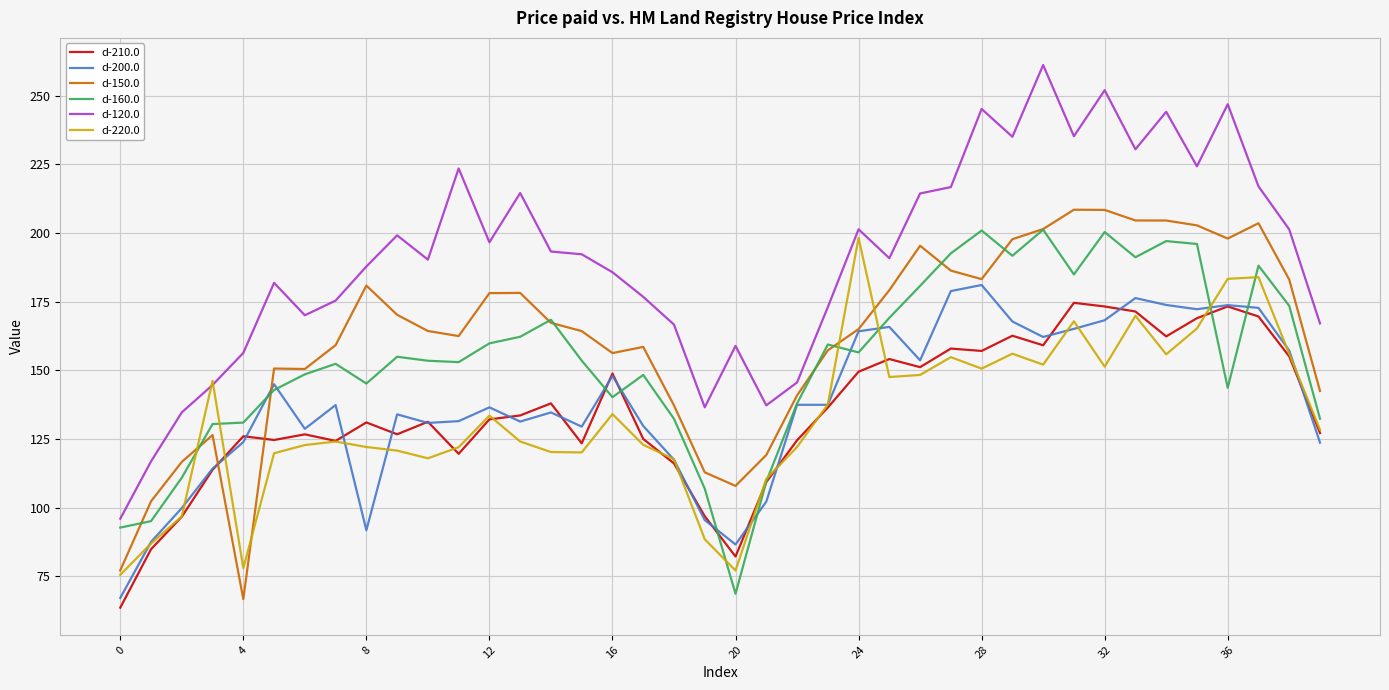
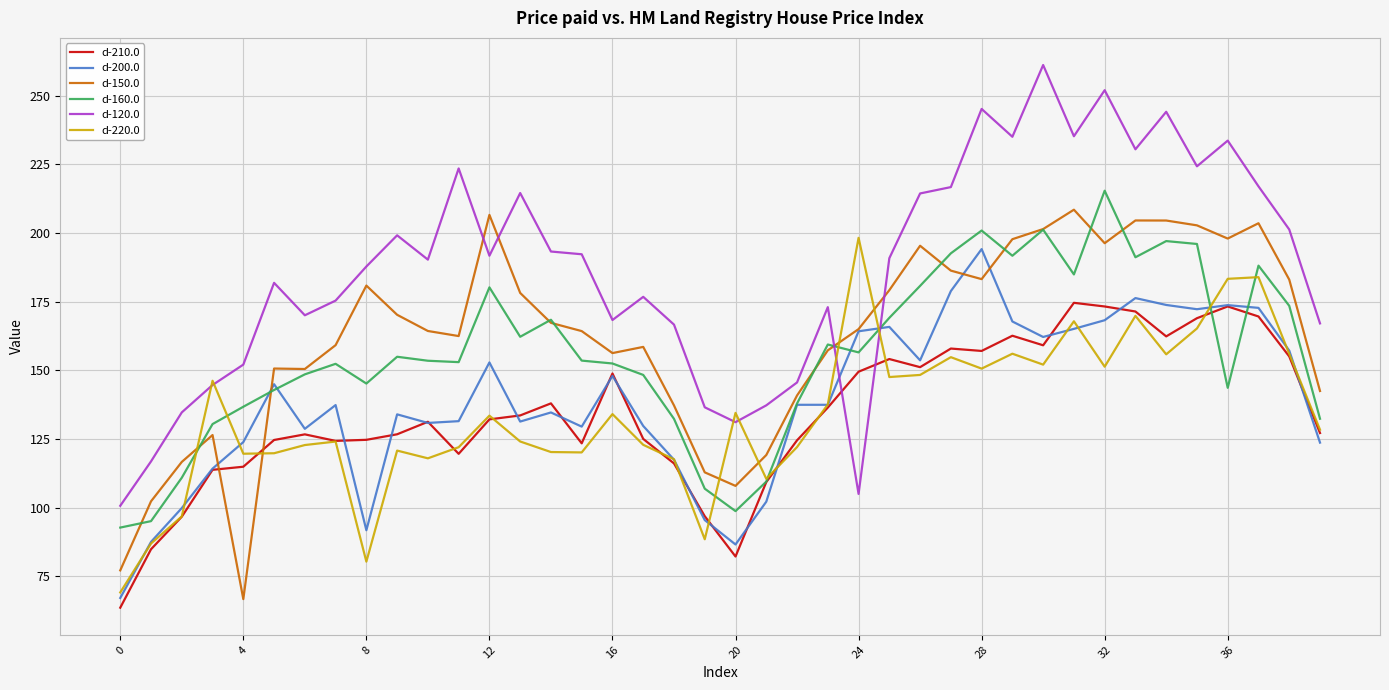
  {
    "d-210.0": {
      "0": 64,
-     "4": 126,
-     "8": 131,
+     "4": 115,
+     "8": 125,
      "12": 132,
      "20": 82,
      "24": 149,
      "28": 157,
      "32": 173
    },
    "d-200.0": {
      "0": 67,
      "4": 124,
      "8": 92,
-     "12": 136,
+     "12": 153,
      "20": 87,
-     "28": 181,
+     "28": 194,
      "32": 168
    },
    "d-150.0": {
      "0": 77,
      "4": 67,
      "8": 181,
-     "12": 178,
+     "12": 207,
      "16": 156,
      "20": 108,
      "28": 183,
-     "32": 208,
+     "32": 196,
      "36": 198
    },
    "d-160.0": {
      "0": 93,
-     "4": 131,
+     "4": 137,
      "8": 145,
-     "12": 160,
-     "16": 140,
-     "20": 69,
+     "12": 180,
+     "16": 152,
+     "20": 99,
      "24": 157,
      "28": 201,
-     "32": 200,
+     "32": 215,
      "36": 144
    },
    "d-120.0": {
-     "0": 96,
-     "4": 156,
+     "0": 101,
+     "4": 152,
      "8": 188,
-     "12": 197,
-     "16": 186,
-     "20": 159,
-     "24": 201,
+     "12": 192,
+     "16": 168,
+     "20": 131,
+     "24": 105,
      "28": 245,
      "32": 252,
-     "36": 247
+     "36": 234
    },
    "d-220.0": {
-     "0": 75,
-     "4": 78,
-     "8": 122,
+     "0": 69,
+     "4": 120,
+     "8": 80,
      "12": 133,
      "16": 134,
-     "20": 77,
+     "20": 134,
      "24": 198,
      "28": 151,
      "32": 151,
      "36": 183
    }
  }
